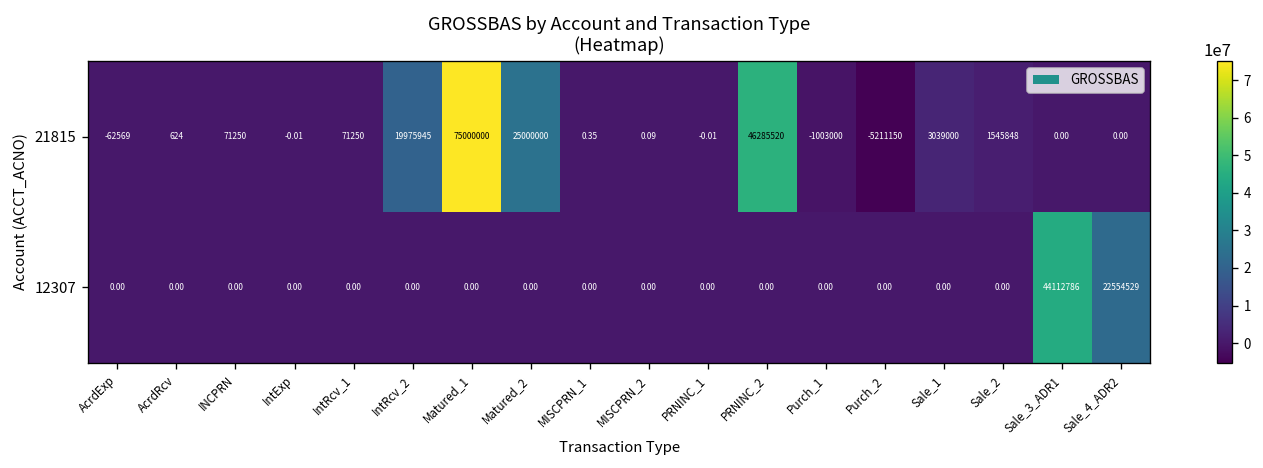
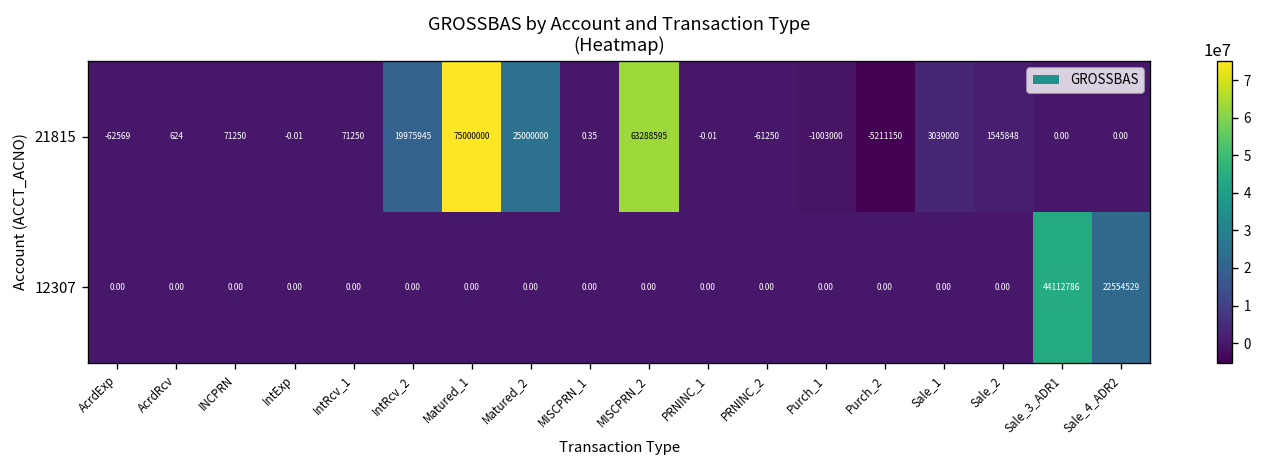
  {
    "21815": {
      "AcrdExp": -62569,
      "AcrdRcv": 624,
      "INCPRN": 71250,
      "IntExp": -0.01,
      "IntRcv_1": 71250,
      "IntRcv_2": 19975945,
      "Matured_1": 75000000,
      "Matured_2": 25000000,
      "MISCPRN_1": 0.35,
-     "MISCPRN_2": 0.09,
+     "MISCPRN_2": 63288595,
      "PRNINC_1": -0.01,
-     "PRNINC_2": 46285520,
+     "PRNINC_2": -61250,
      "Purch_1": -1003000,
      "Purch_2": -5211150,
      "Sale_1": 3039000,
      "Sale_2": 1545848,
      "Sale_3_ADR1": 0.00,
      "Sale_4_ADR2": 0.00
    },
    "12307": {
      "AcrdExp": 0.00,
      "AcrdRcv": 0.00,
      "INCPRN": 0.00,
      "IntExp": 0.00,
      "IntRcv_1": 0.00,
      "IntRcv_2": 0.00,
      "Matured_1": 0.00,
      "Matured_2": 0.00,
      "MISCPRN_1": 0.00,
      "MISCPRN_2": 0.00,
      "PRNINC_1": 0.00,
      "PRNINC_2": 0.00,
      "Purch_1": 0.00,
      "Purch_2": 0.00,
      "Sale_1": 0.00,
      "Sale_2": 0.00,
      "Sale_3_ADR1": 44112786,
      "Sale_4_ADR2": 22554529
    }
  }
